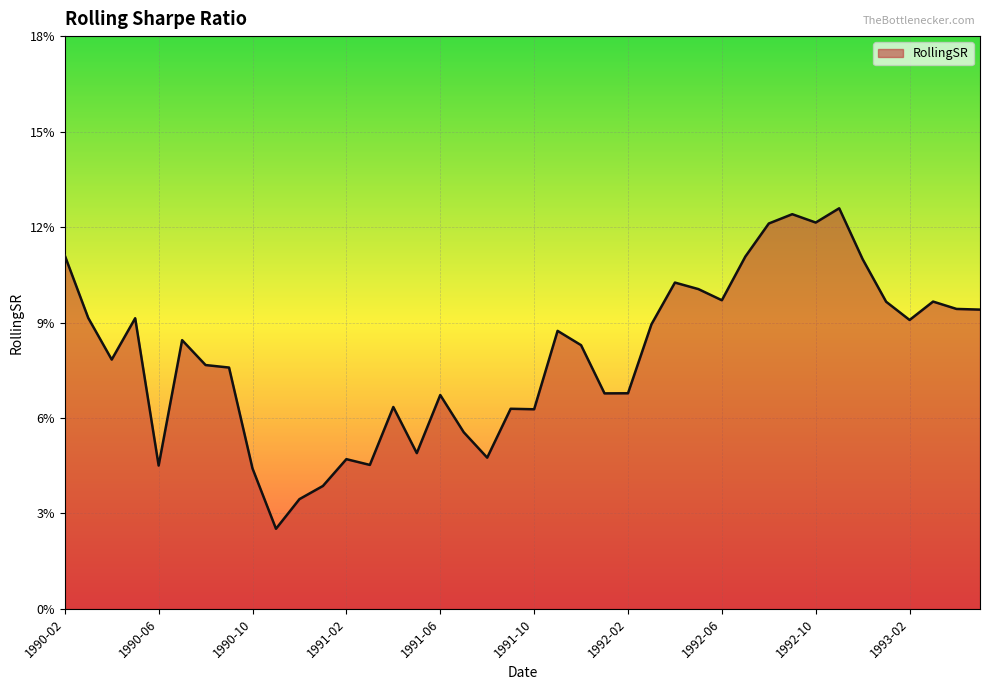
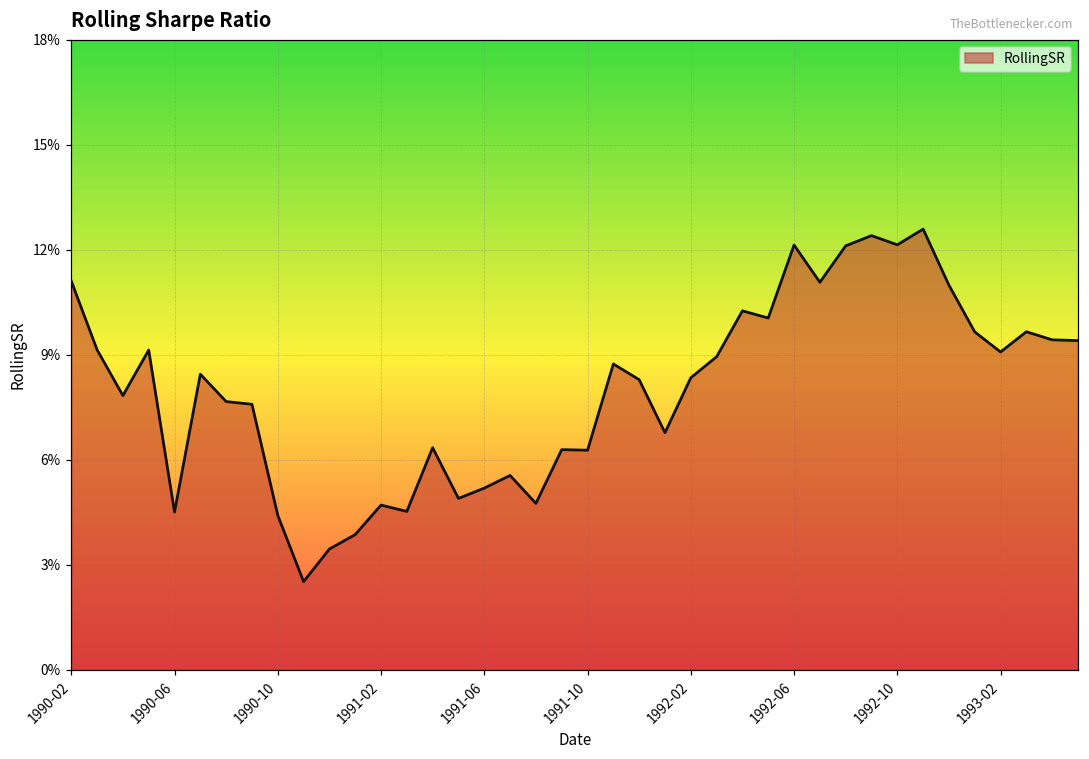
  {
    "1990-02": "11.1%",
    "1990-06": "4.5%",
    "1990-10": "4.4%",
    "1991-02": "4.7%",
-   "1991-06": "6.7%",
+   "1991-06": "5.2%",
    "1991-10": "6.3%",
-   "1992-02": "6.8%",
-   "1992-06": "9.7%",
+   "1992-02": "8.3%",
+   "1992-06": "12.1%",
    "1992-10": "12.1%",
    "1993-02": "9.1%"
  }
